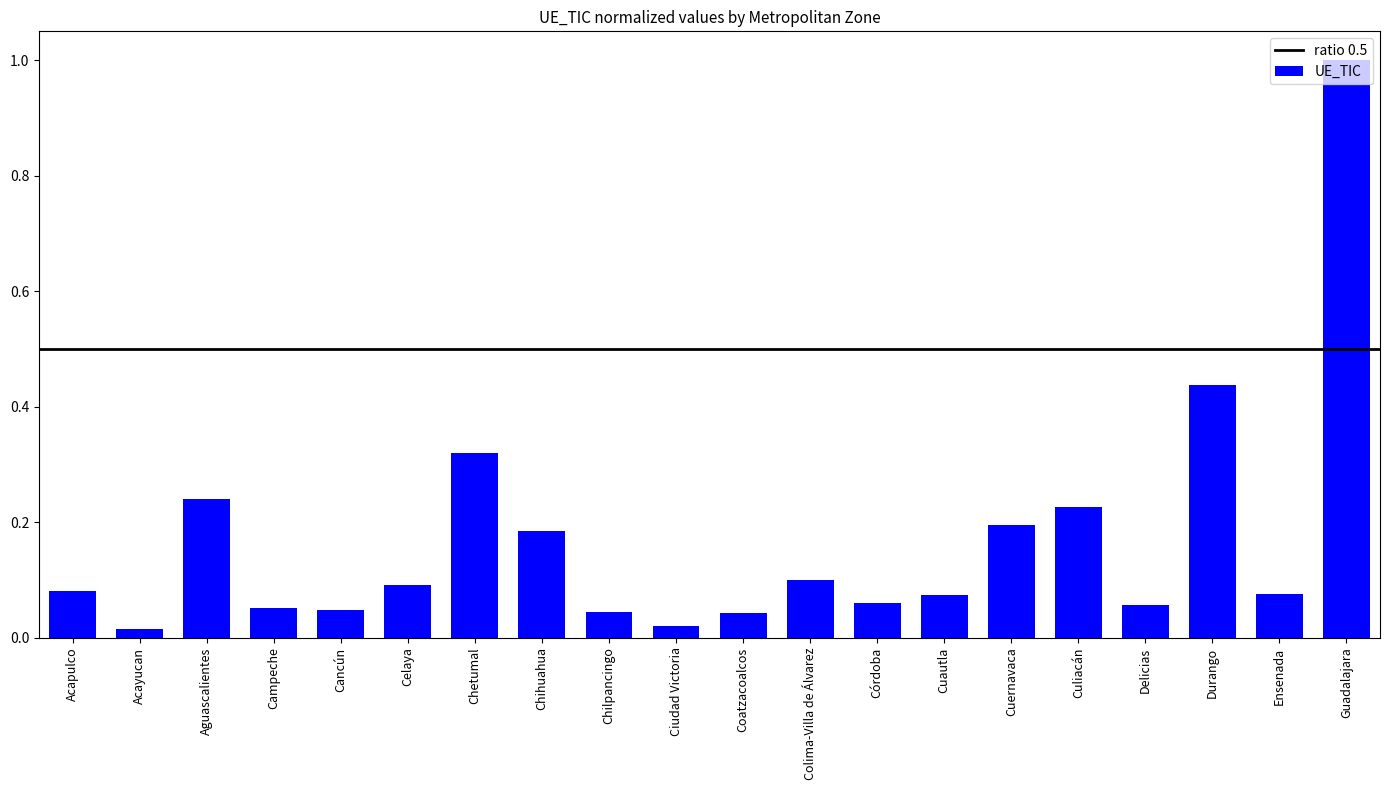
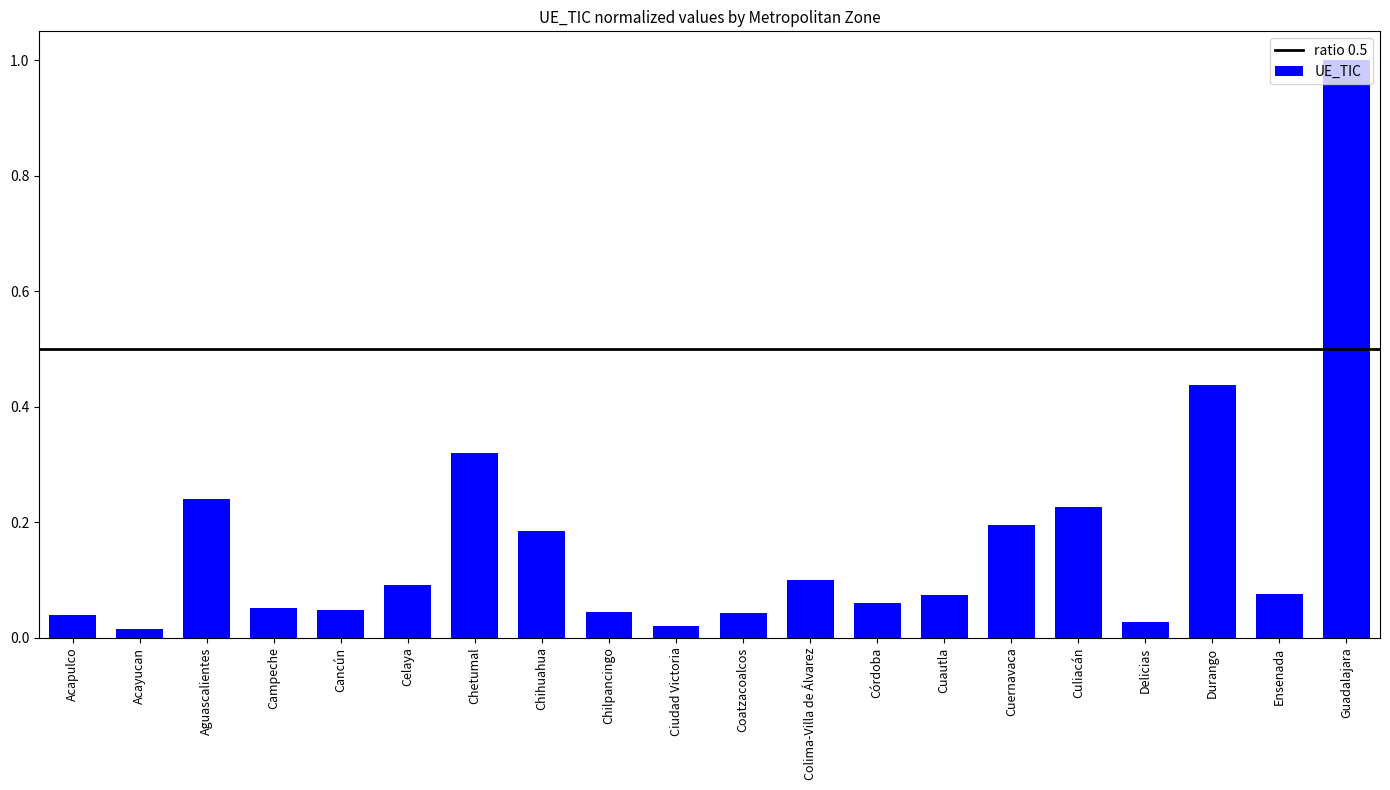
  {
-   "Acapulco": 0.08,
+   "Acapulco": 0.04,
    "Acayucan": 0.02,
    "Aguascalientes": 0.24,
    "Campeche": 0.05,
    "Cancún": 0.05,
    "Celaya": 0.09,
    "Chetumal": 0.32,
    "Chihuahua": 0.19,
    "Chilpancingo": 0.05,
    "Ciudad Victoria": 0.02,
    "Coatzacoalcos": 0.04,
    "Colima-Villa de Álvarez": 0.10,
    "Córdoba": 0.06,
    "Cuautla": 0.07,
    "Cuernavaca": 0.20,
    "Culiacán": 0.23,
-   "Delicias": 0.06,
+   "Delicias": 0.03,
    "Durango": 0.44,
    "Ensenada": 0.08
  }
